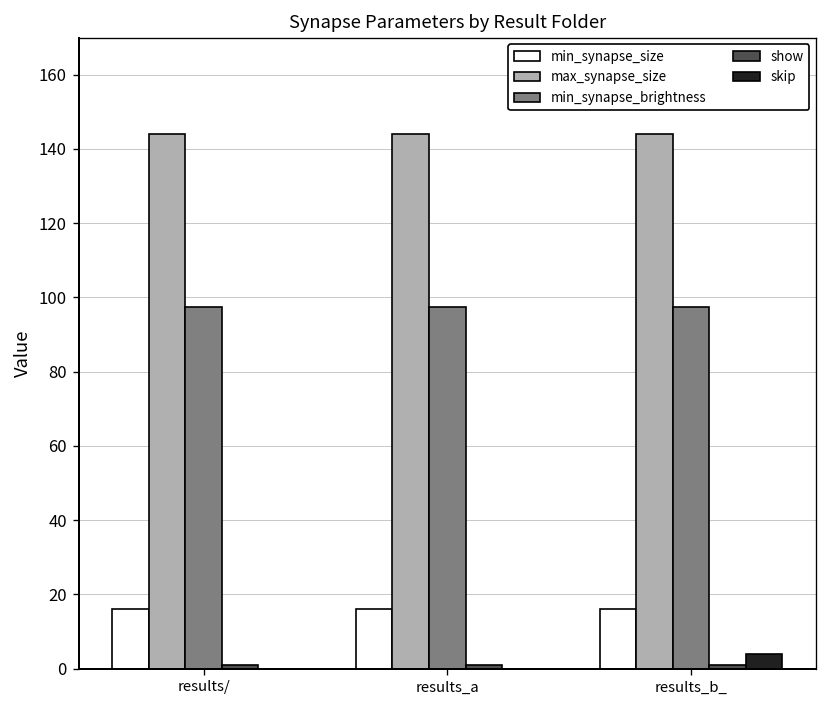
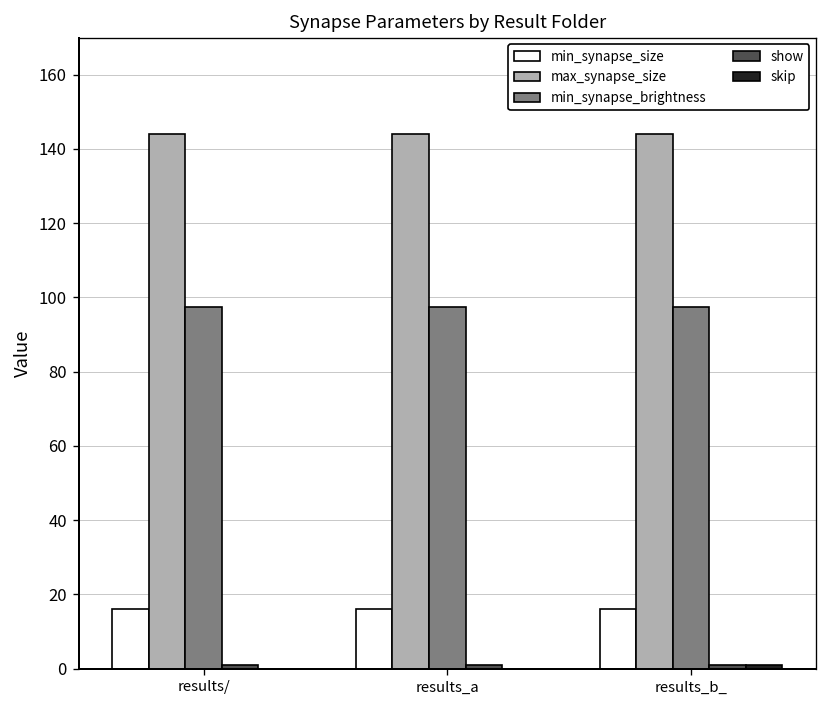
  {
    "min_synapse_size": {
      "results/": 16,
      "results_a": 16,
      "results_b_": 16
    },
    "max_synapse_size": {
      "results/": 144,
      "results_a": 144,
      "results_b_": 144
    },
    "min_synapse_brightness": {
      "results/": 98,
      "results_a": 98,
      "results_b_": 98
    },
    "show": {
      "results/": 1,
      "results_a": 1,
      "results_b_": 1
    },
    "skip": {
      "results/": 0,
      "results_a": 0,
-     "results_b_": 4
+     "results_b_": 1
    }
  }
